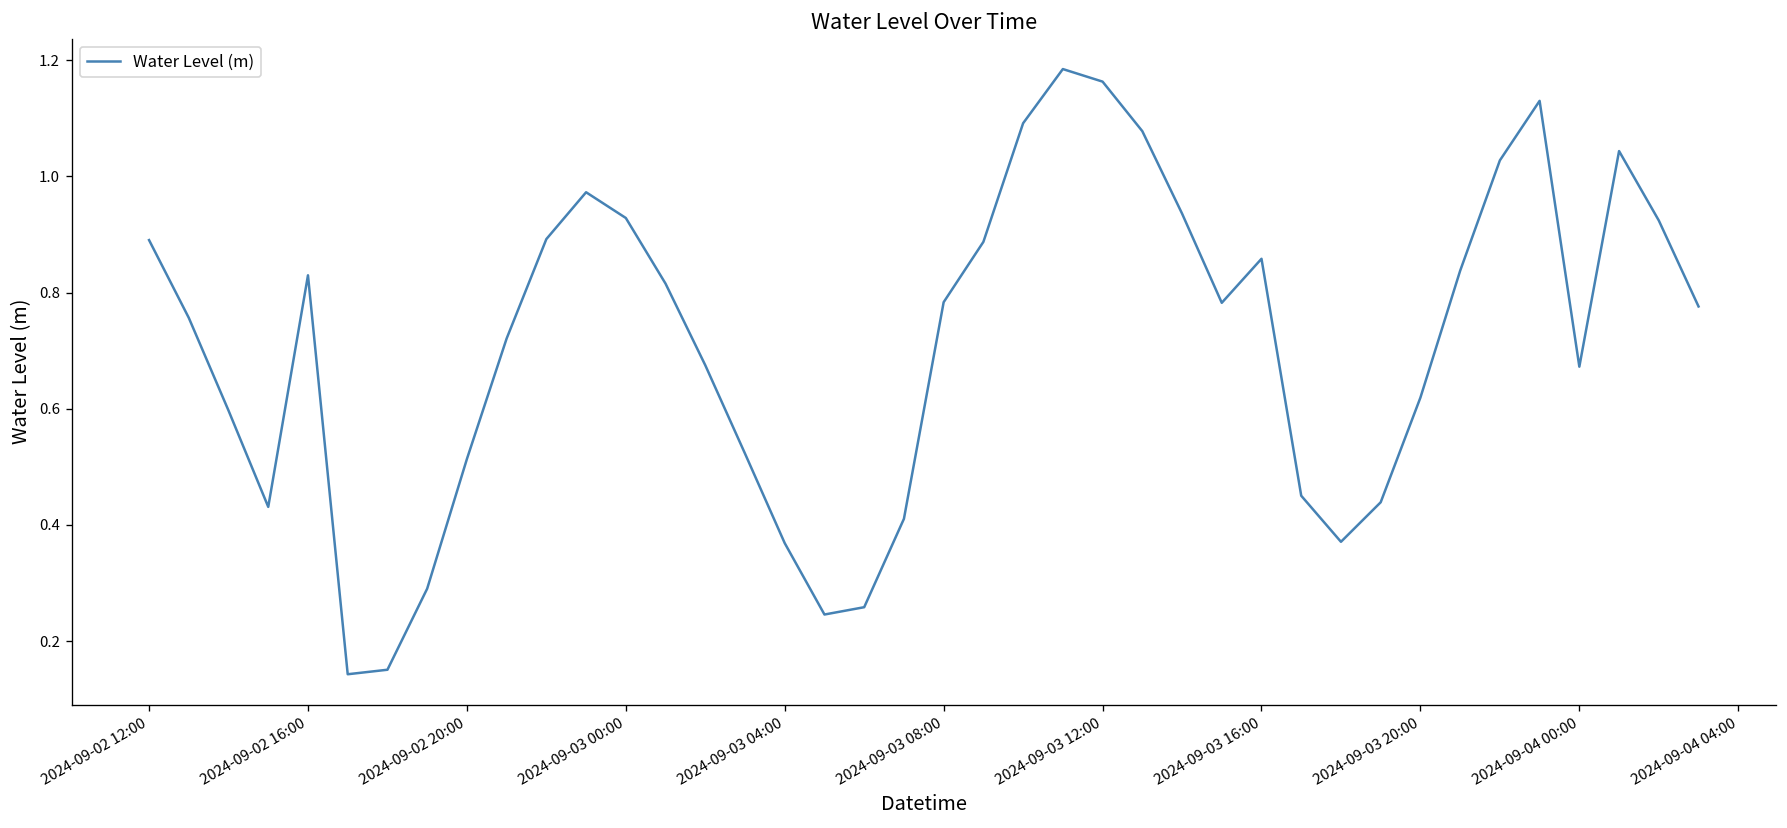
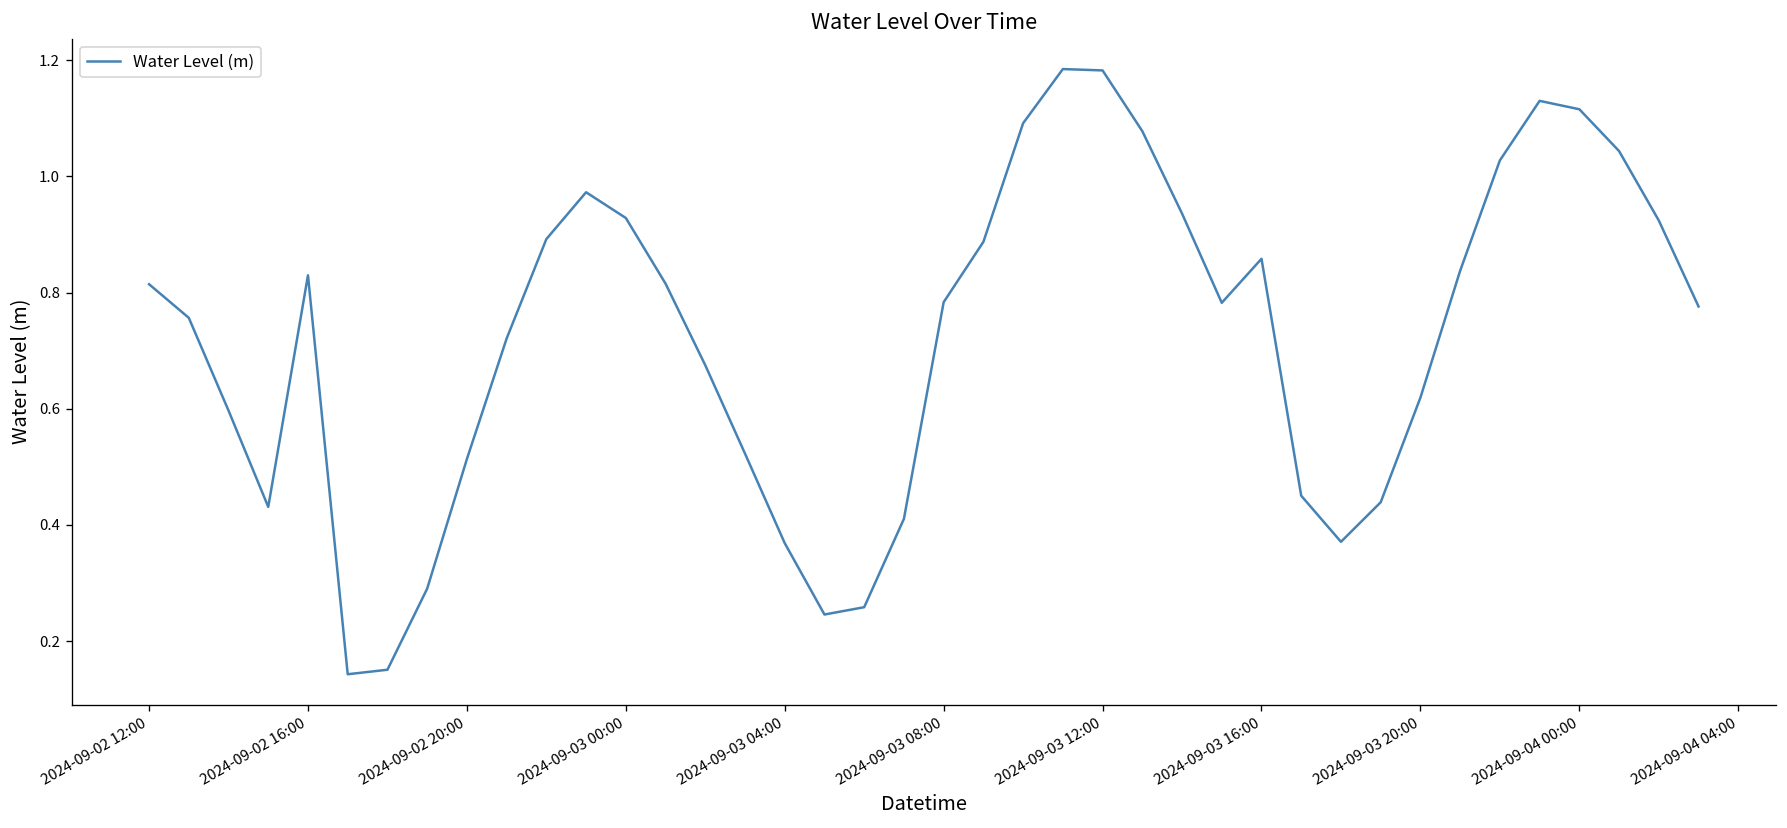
  {
-   "2024-09-02 12:00": 0.89,
+   "2024-09-02 12:00": 0.81,
    "2024-09-02 16:00": 0.83,
    "2024-09-02 20:00": 0.51,
    "2024-09-03 00:00": 0.93,
    "2024-09-03 04:00": 0.37,
    "2024-09-03 08:00": 0.78,
-   "2024-09-03 12:00": 1.16,
+   "2024-09-03 12:00": 1.18,
    "2024-09-03 16:00": 0.86,
    "2024-09-03 20:00": 0.62,
-   "2024-09-04 00:00": 0.67
+   "2024-09-04 00:00": 1.12
  }
